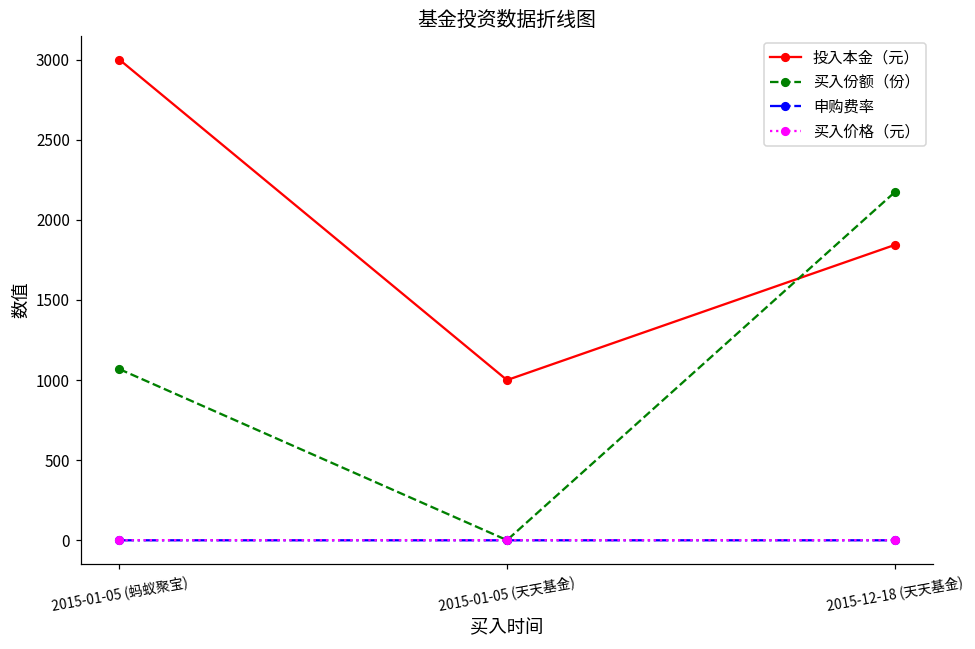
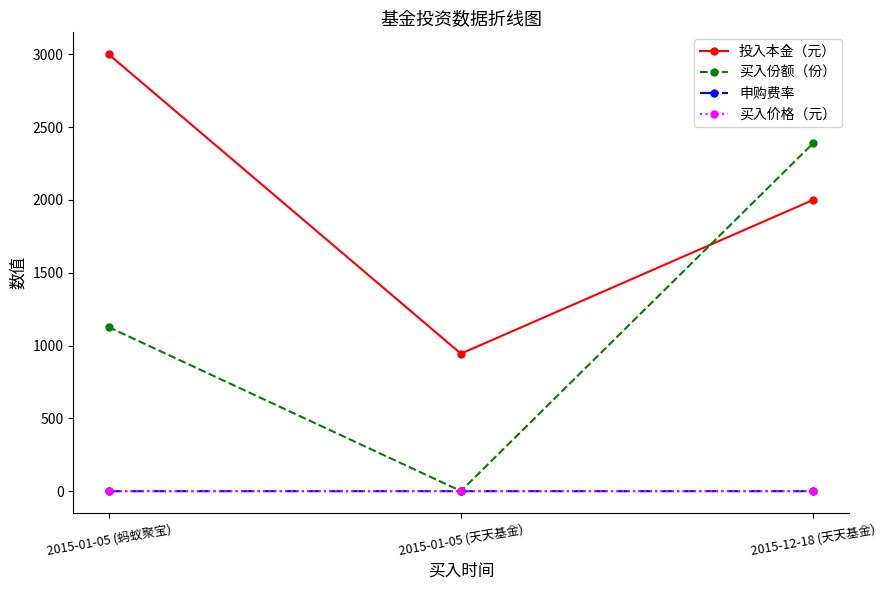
  {
    "投入本金（元）": {
      "2015-01-05 (蚂蚁聚宝)": 3000,
-     "2015-01-05 (天天基金)": 1000,
-     "2015-12-18 (天天基金)": 1840
+     "2015-01-05 (天天基金)": 940,
+     "2015-12-18 (天天基金)": 2000
    },
    "买入份额（份）": {
-     "2015-01-05 (蚂蚁聚宝)": 1070,
-     "2015-12-18 (天天基金)": 2170
+     "2015-01-05 (蚂蚁聚宝)": 1130,
+     "2015-12-18 (天天基金)": 2390
    },
    "买入价格（元）": {
      "2015-01-05 (蚂蚁聚宝)": 0,
      "2015-12-18 (天天基金)": 0
    }
  }
